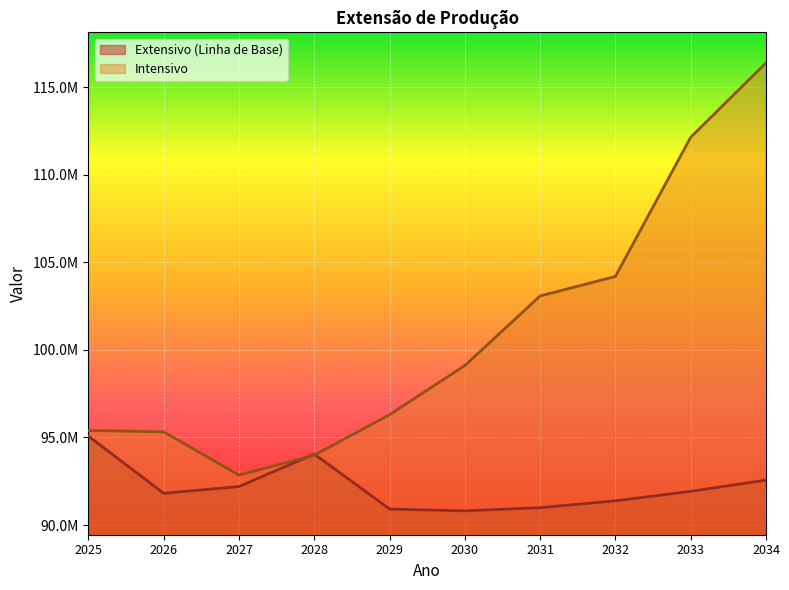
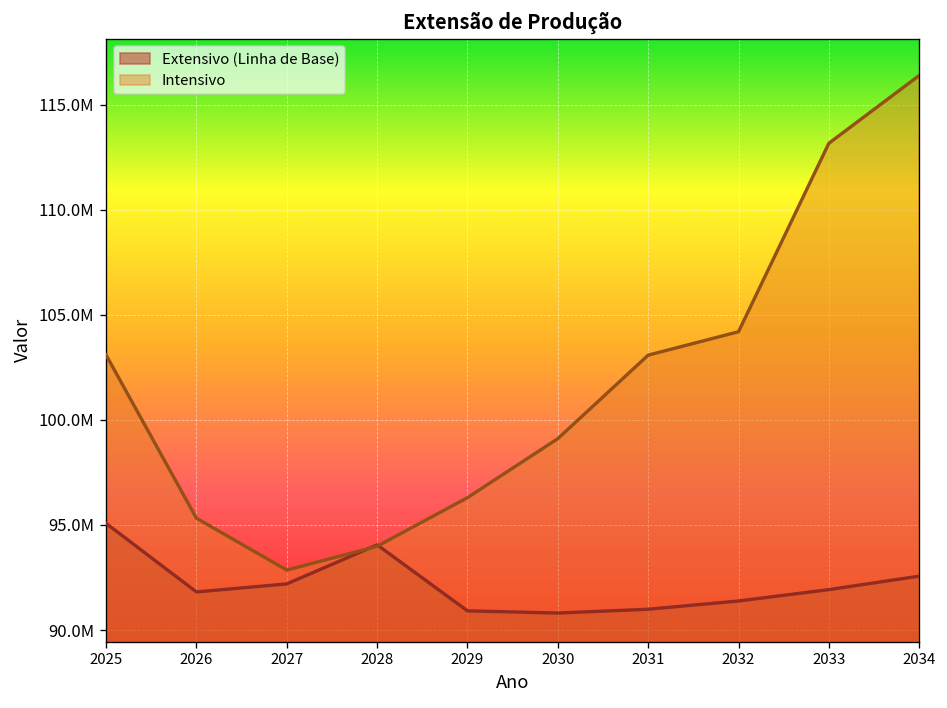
  {
    "Extensivo (Linha de Base)": {
      "2025": 95100000,
      "2026": 91800000,
      "2027": 92200000,
      "2029": 90900000,
      "2030": 90800000,
      "2031": 91000000,
      "2032": 91400000,
      "2033": 91900000,
      "2034": 92600000
    },
    "Intensivo": {
-     "2025": 95400000,
+     "2025": 103100000,
      "2026": 95300000,
      "2027": 92900000,
      "2029": 96300000,
      "2030": 99100000,
      "2031": 103100000,
      "2032": 104200000,
-     "2033": 112100000,
+     "2033": 113200000,
      "2034": 116400000
    }
  }
